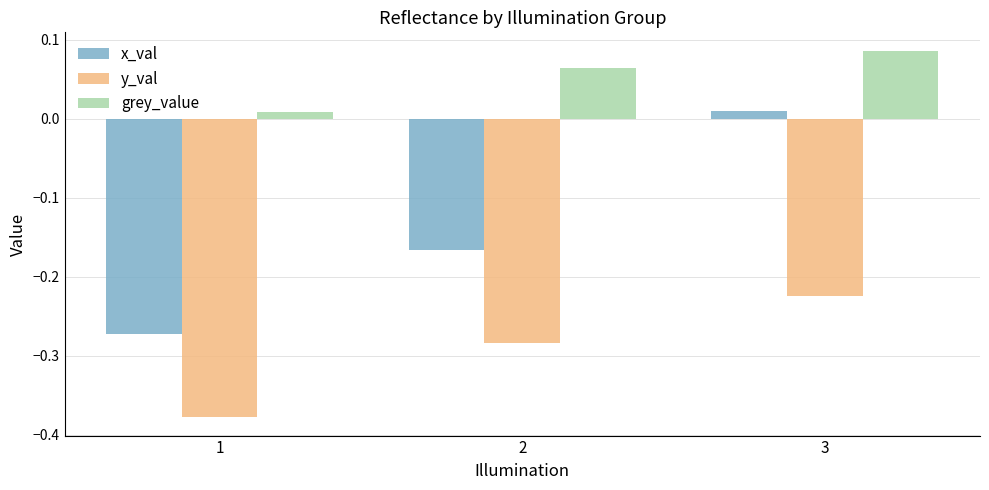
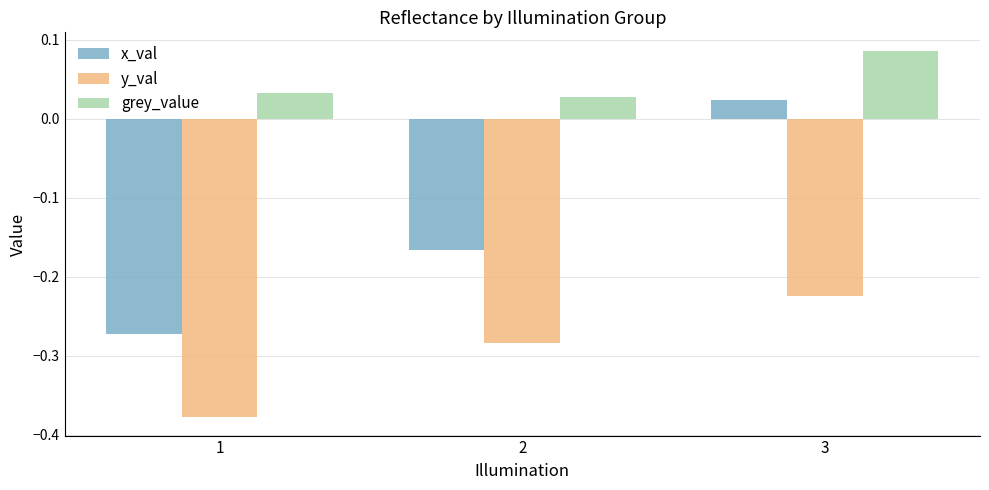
  {
    "x_val": {
      "1": -0.27,
      "2": -0.17,
-     "3": 0.01
+     "3": 0.02
    },
    "y_val": {
      "1": -0.38,
      "2": -0.28,
      "3": -0.22
    },
    "grey_value": {
-     "1": 0.01,
-     "2": 0.06,
+     "1": 0.03,
+     "2": 0.03,
      "3": 0.09
    }
  }
